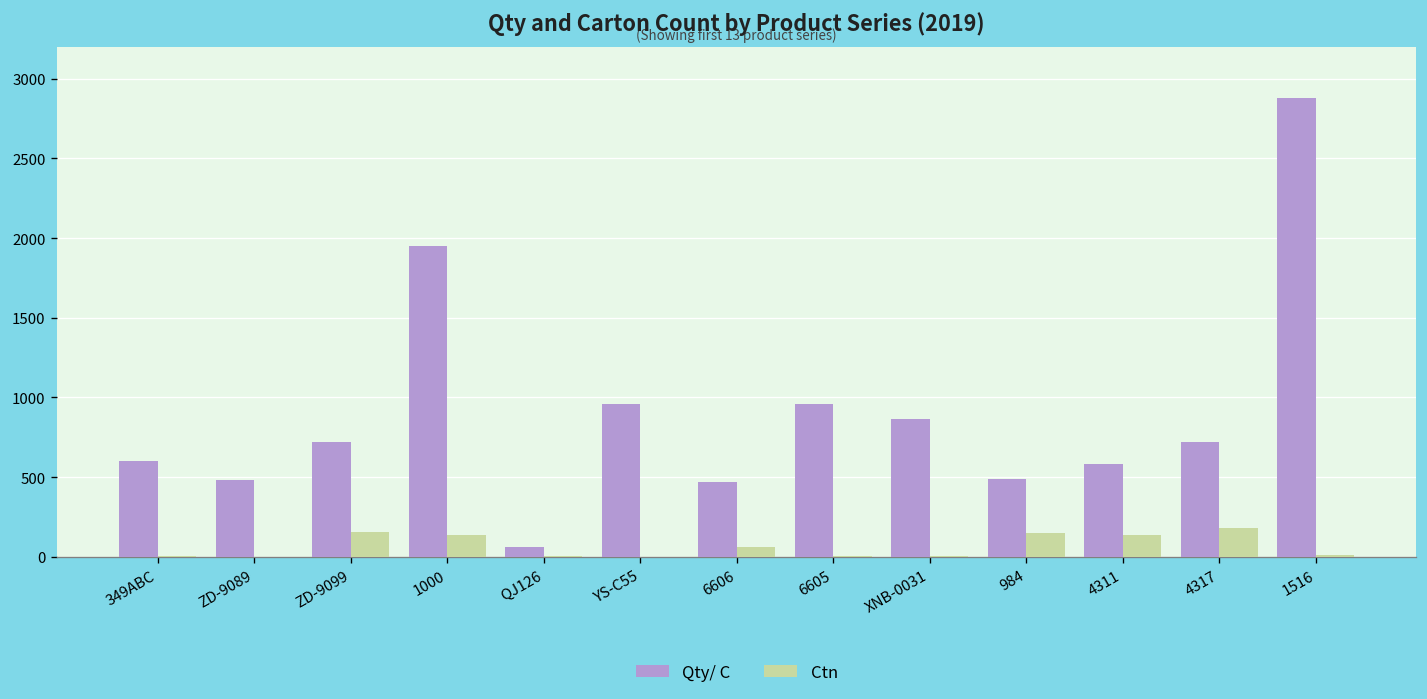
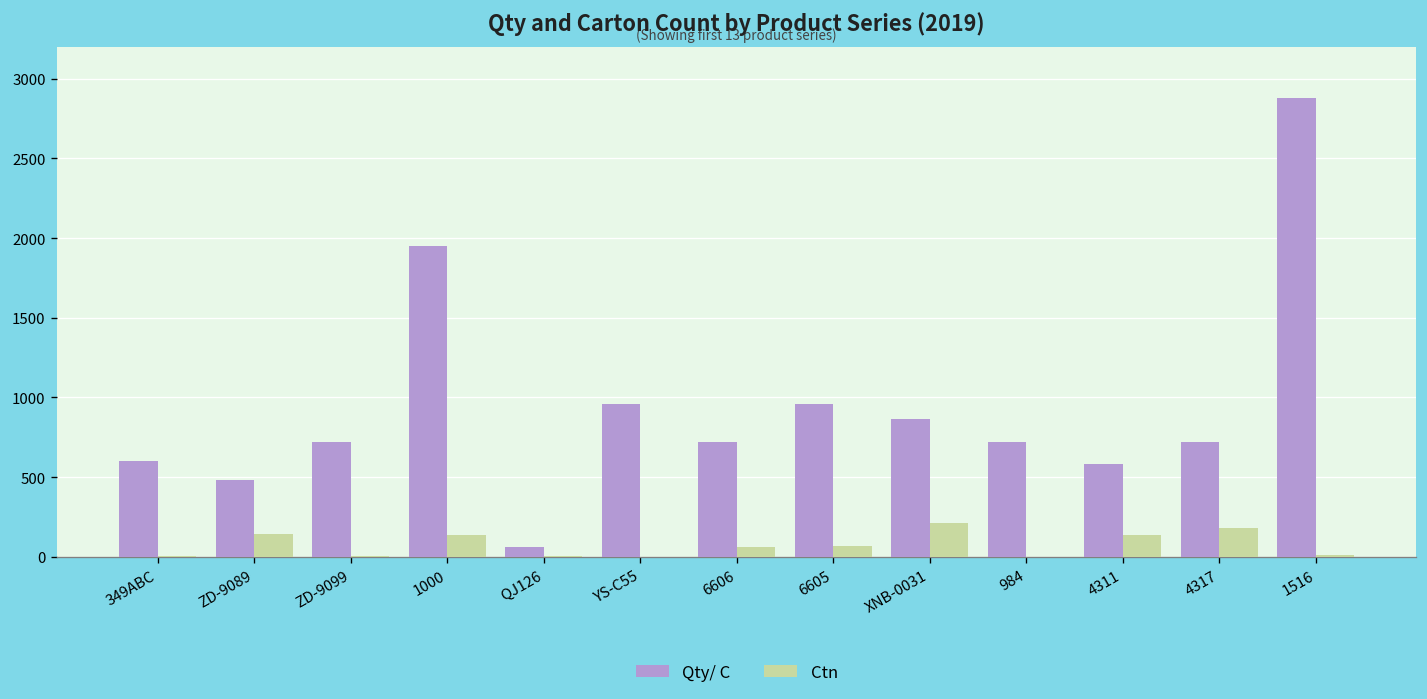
  {
    "Qty/ C": {
      "349ABC": 600,
      "ZD-9089": 480,
      "ZD-9099": 720,
      "1000": 1950,
      "QJ126": 60,
      "YS-C55": 960,
-     "6606": 470,
+     "6606": 720,
      "6605": 960,
      "XNB-0031": 860,
-     "984": 490,
+     "984": 720,
      "4311": 580,
      "4317": 720,
      "1516": 2880
    },
    "Ctn": {
-     "ZD-9089": 0,
-     "ZD-9099": 150,
+     "ZD-9089": 140,
+     "ZD-9099": 0,
      "1000": 140,
      "6606": 60,
-     "6605": 0,
-     "XNB-0031": 0,
-     "984": 150,
+     "6605": 70,
+     "XNB-0031": 210,
+     "984": 0,
      "4311": 140,
      "4317": 180
    }
  }
